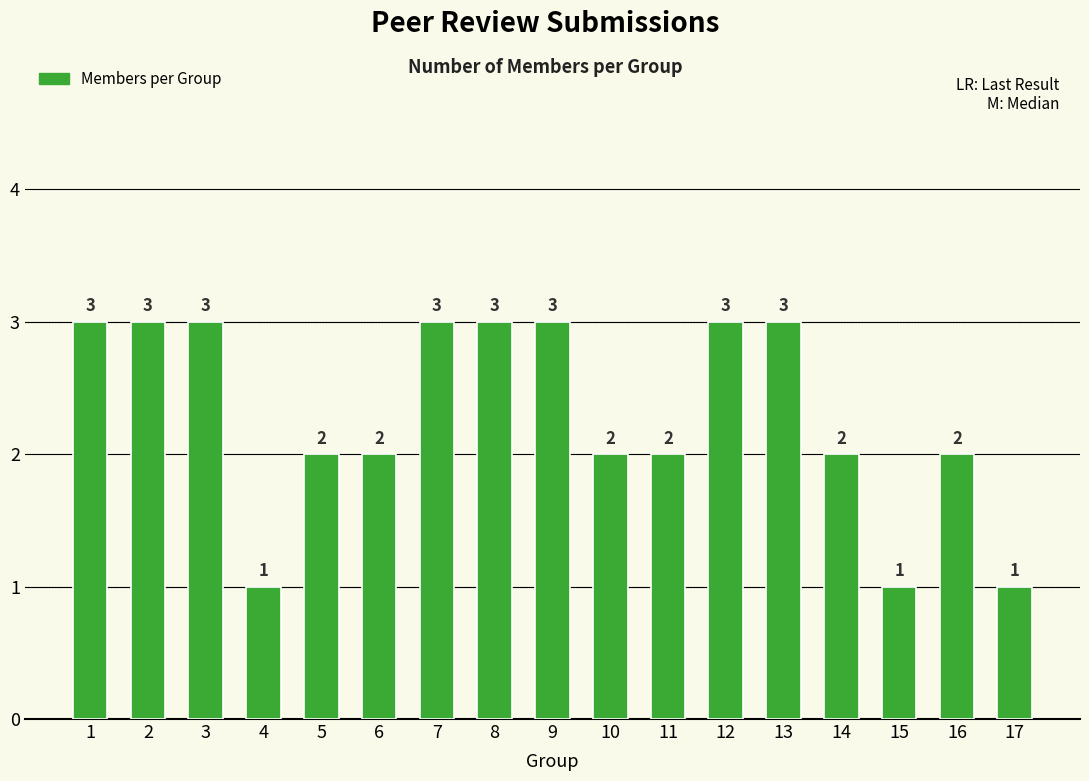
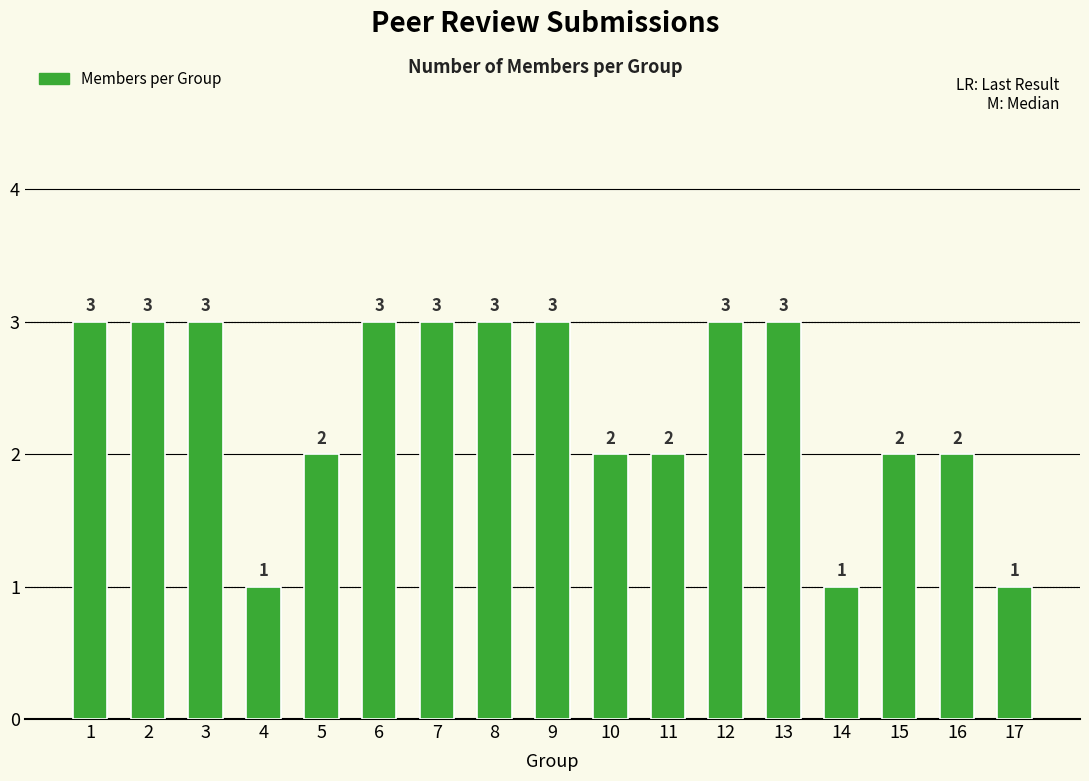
  {
    "1": 3,
    "2": 3,
    "3": 3,
    "4": 1,
    "5": 2,
-   "6": 2,
+   "6": 3,
    "7": 3,
    "8": 3,
    "9": 3,
    "10": 2,
    "11": 2,
    "12": 3,
    "13": 3,
-   "14": 2,
-   "15": 1,
+   "14": 1,
+   "15": 2,
    "16": 2,
    "17": 1
  }
